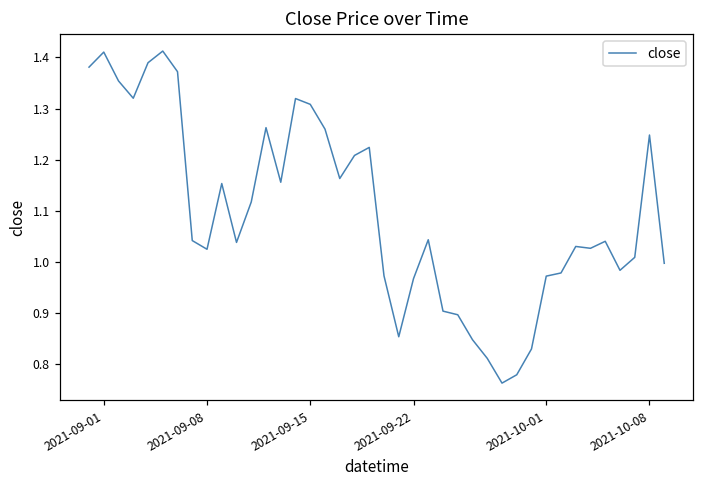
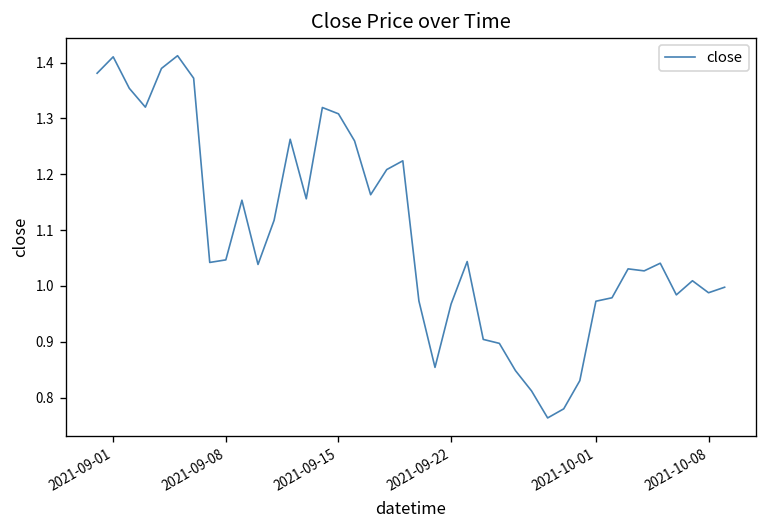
  {
    "2021-09-01": 1.41,
-   "2021-09-08": 1.03,
+   "2021-09-08": 1.05,
    "2021-09-15": 1.31,
    "2021-09-22": 0.97,
    "2021-10-01": 0.97,
-   "2021-10-08": 1.25
+   "2021-10-08": 0.99
  }
